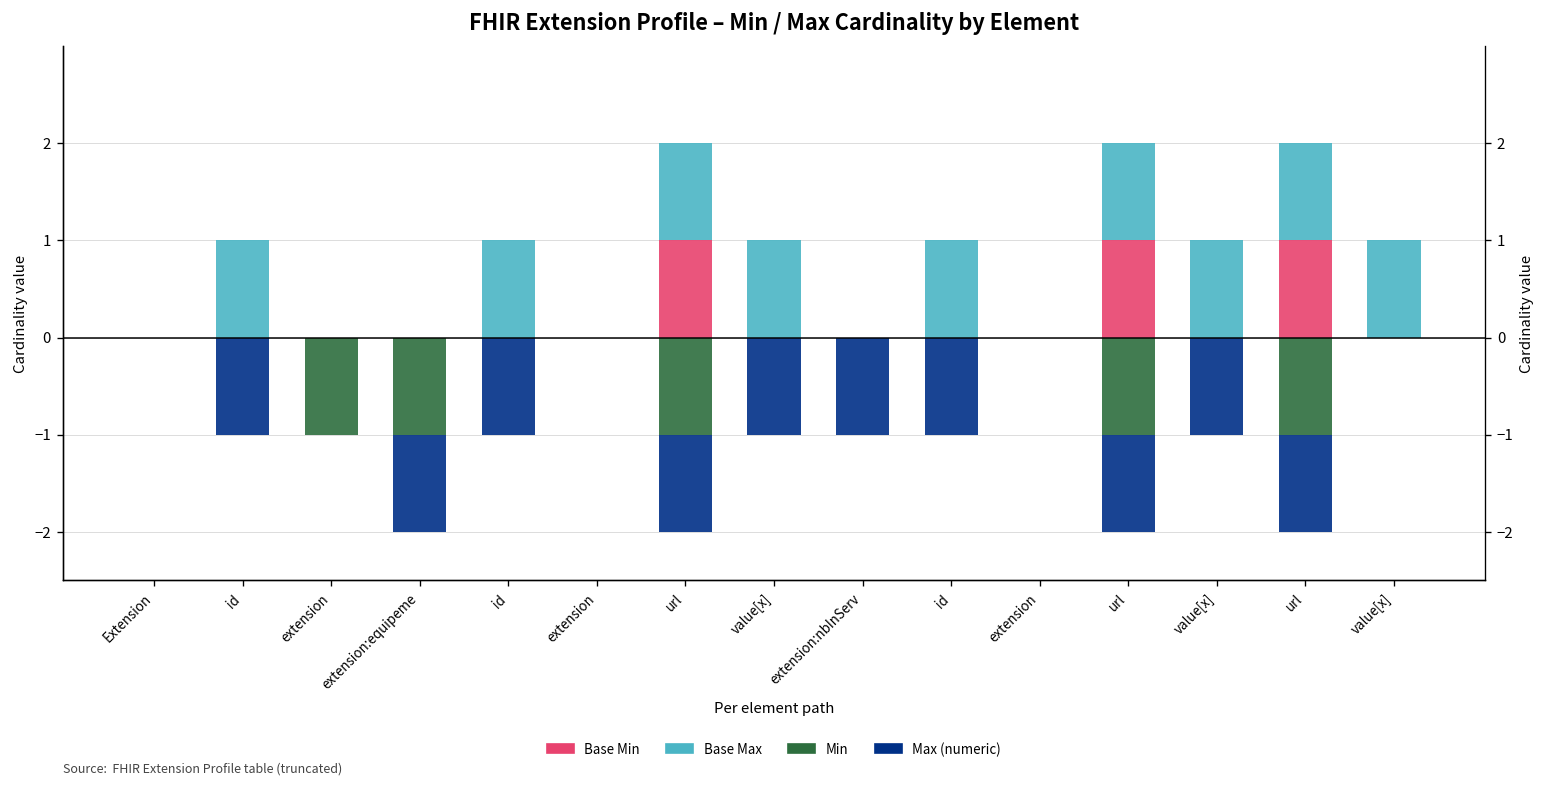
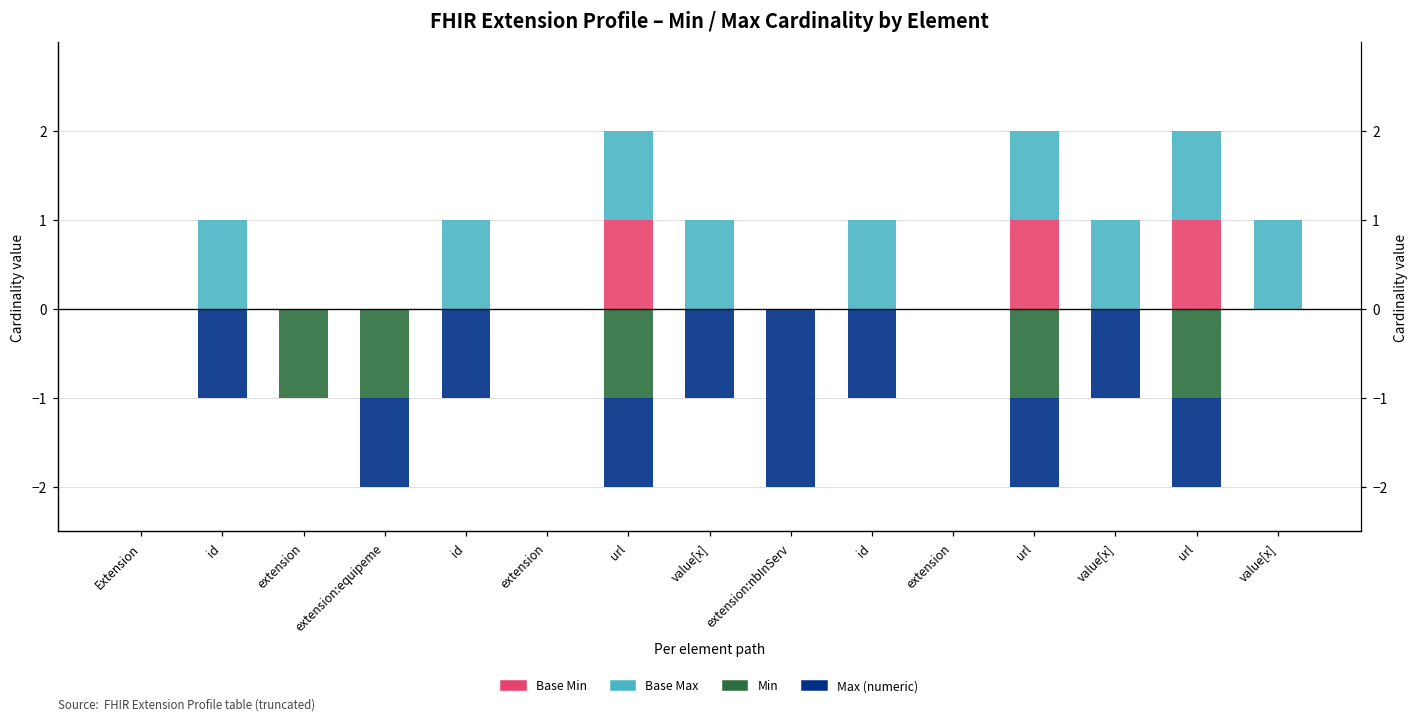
  {
    "Base Min": {
      "Extension": 0.0,
      "extension:equipeme": 0.0,
      "extension:nbInServ": 0.0
    },
    "Min": {
      "Extension": 0.0,
      "extension:equipeme": -1.0,
      "extension:nbInServ": 0.0
    },
    "Max (numeric)": {
      "Extension": 0.0,
      "extension:equipeme": -1.0,
-     "extension:nbInServ": -1.0
+     "extension:nbInServ": -2.0
    }
  }
